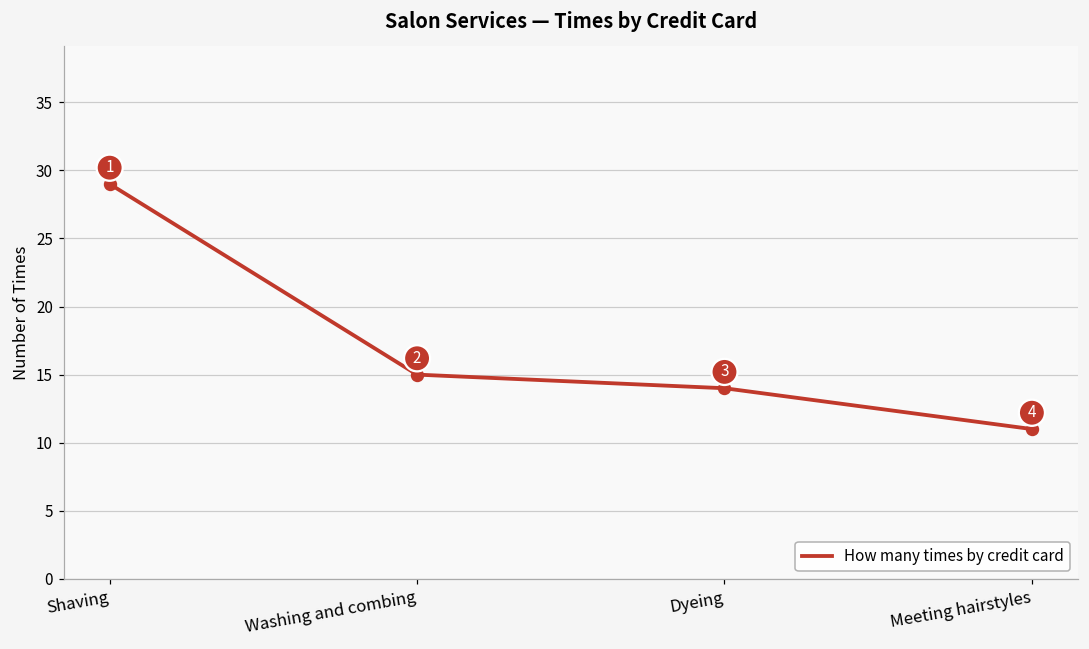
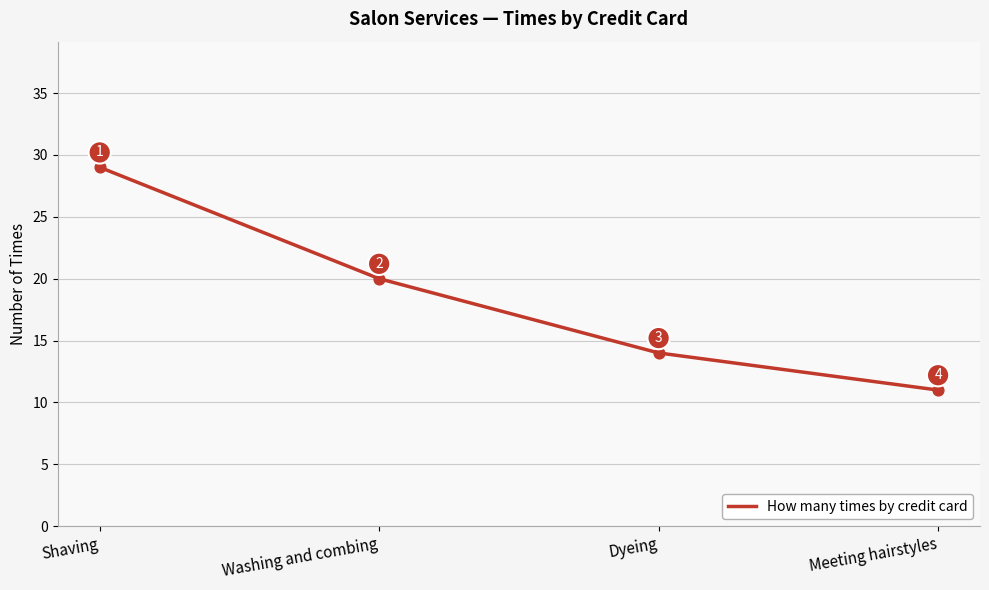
  {
-   "Washing and combing": 15
+   "Washing and combing": 20
  }
